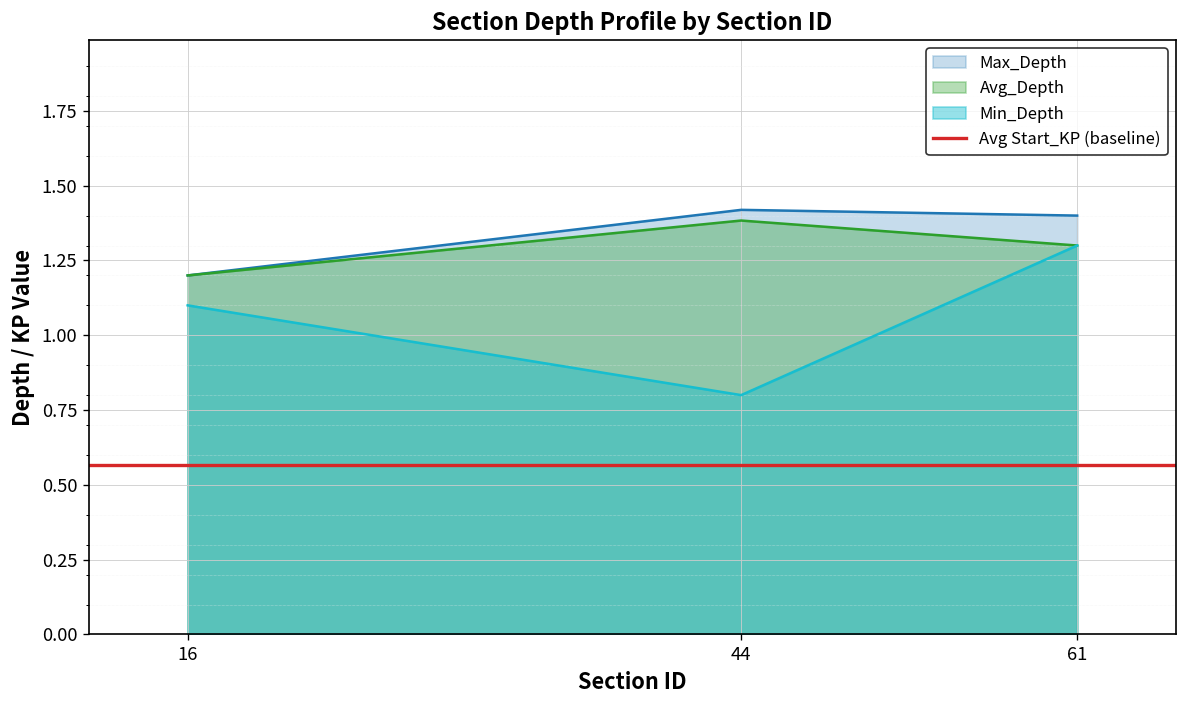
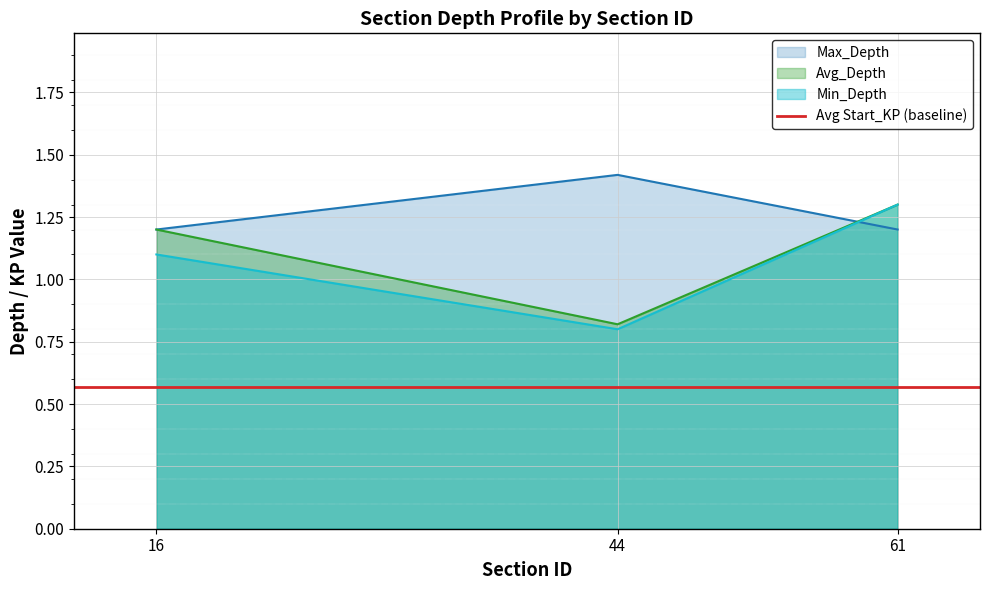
  {
    "Max_Depth": {
      "44": 1.42,
-     "61": 1.4
+     "61": 1.2
    },
    "Avg_Depth": {
-     "44": 1.38
+     "44": 0.82
    },
    "Min_Depth": {
      "16": 1.10,
      "44": 0.80
    }
  }
